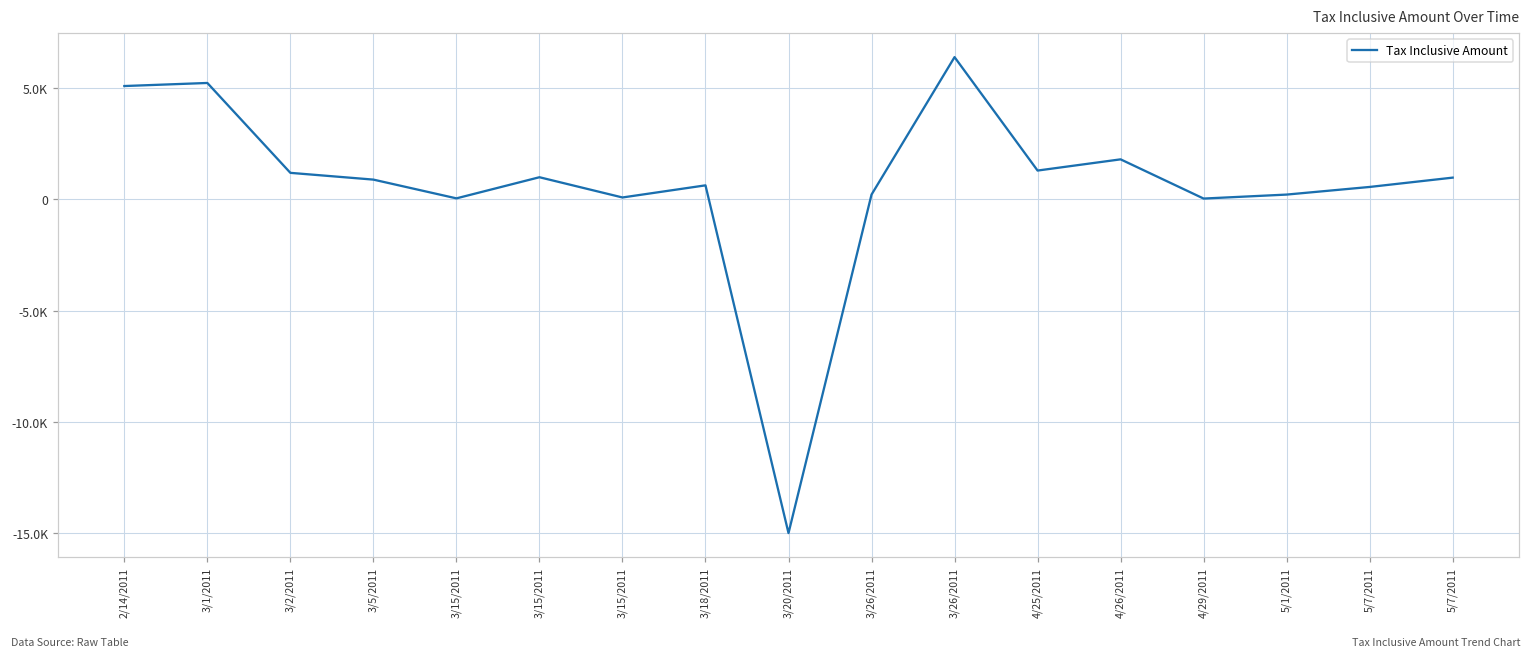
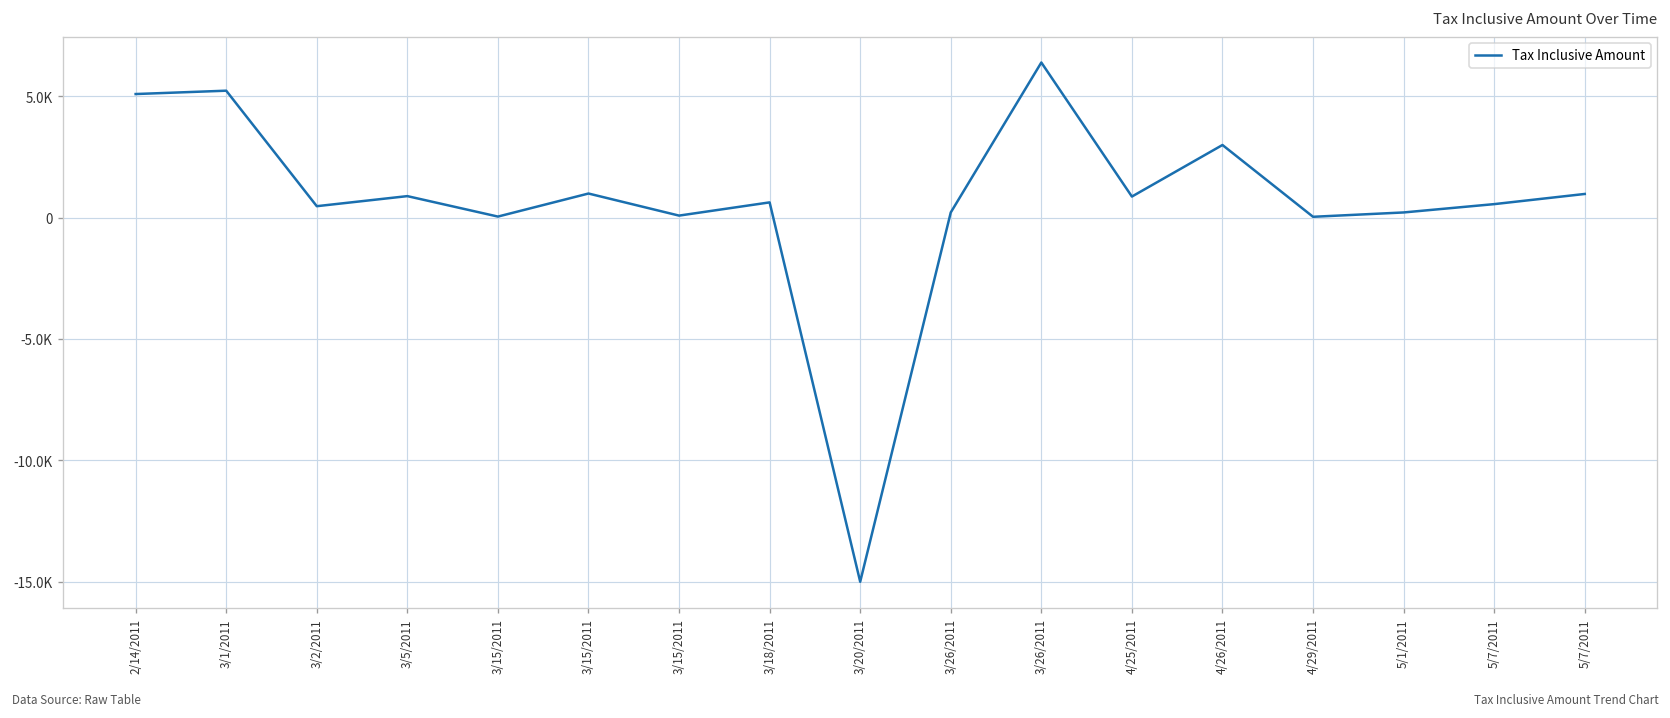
  {
    "2/14/2011": 5100,
    "3/1/2011": 5200,
-   "3/2/2011": 1200,
+   "3/2/2011": 500,
    "3/5/2011": 900,
    "3/18/2011": 600,
    "3/20/2011": -15000,
-   "4/25/2011": 1300,
-   "4/26/2011": 1800,
+   "4/25/2011": 900,
+   "4/26/2011": 3000,
    "4/29/2011": 0,
    "5/1/2011": 200
  }
